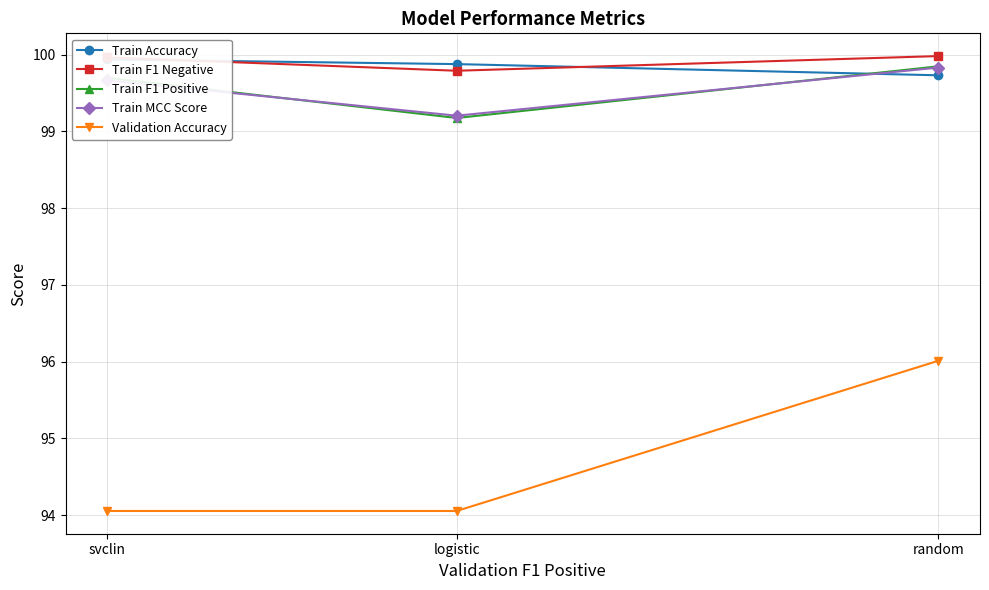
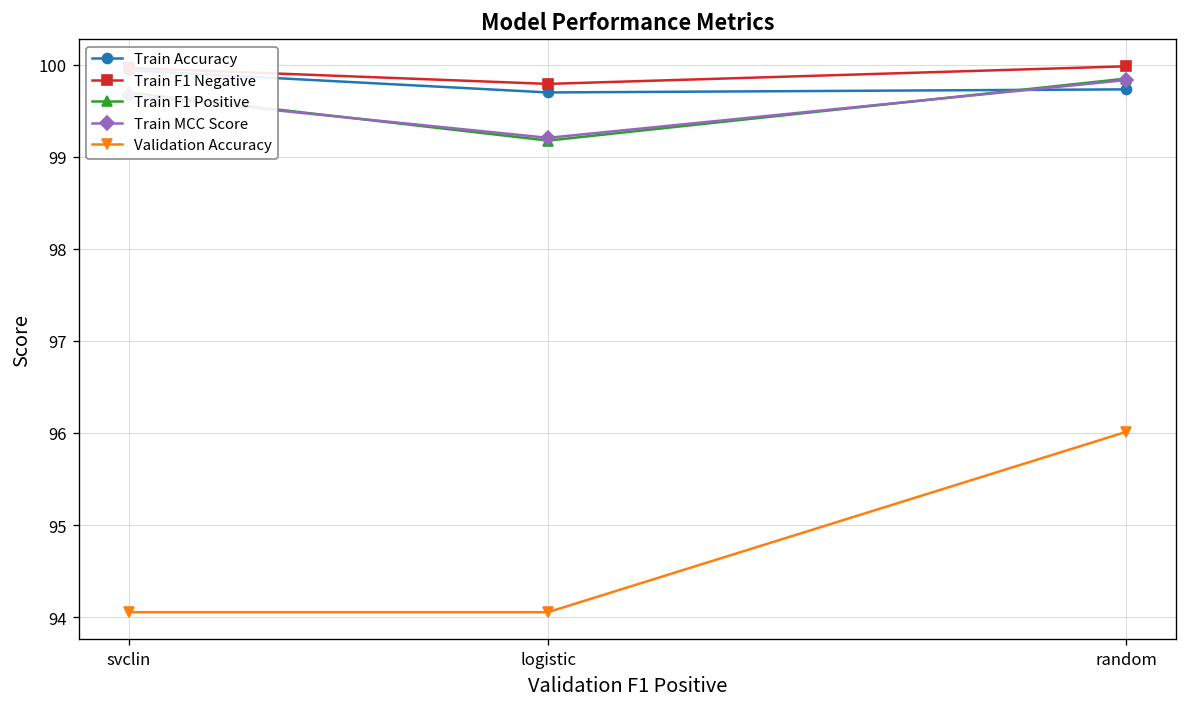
  {
    "Train Accuracy": {
-     "logistic": 99.9,
+     "logistic": 99.7,
      "random": 99.7
    },
    "Train F1 Negative": {
      "logistic": 99.8,
      "random": 100.0
    },
    "Validation Accuracy": {
      "svclin": 94.1,
      "logistic": 94.1,
      "random": 96.0
    }
  }
